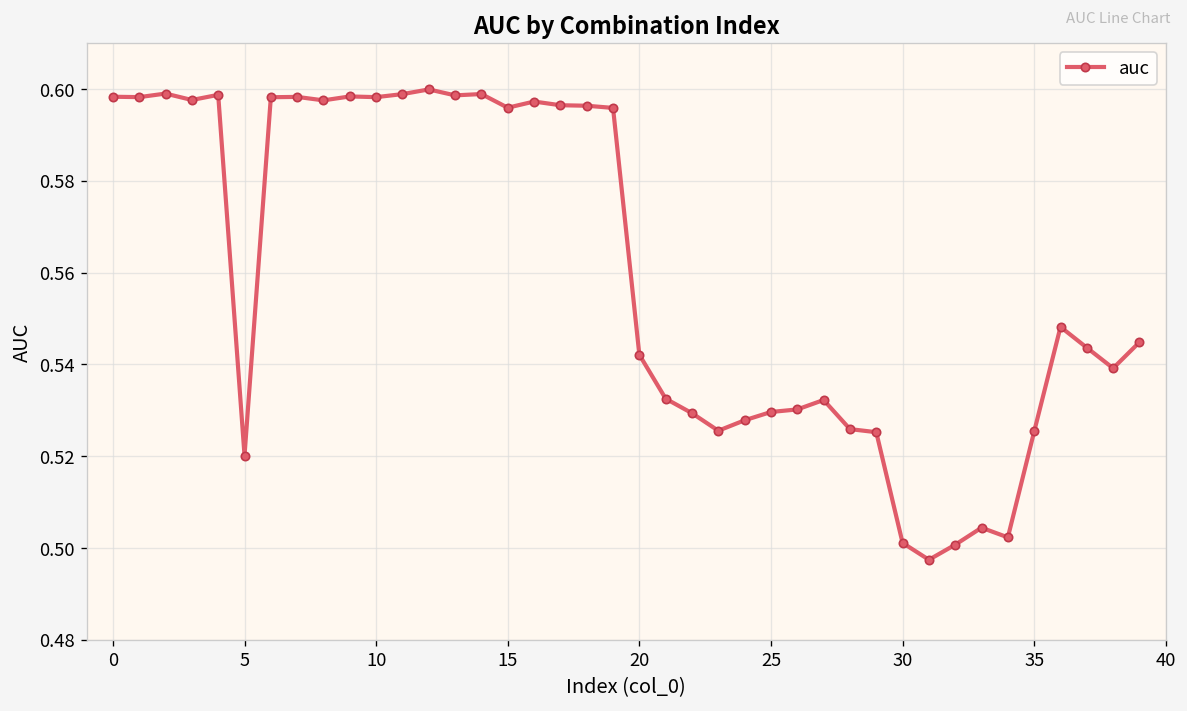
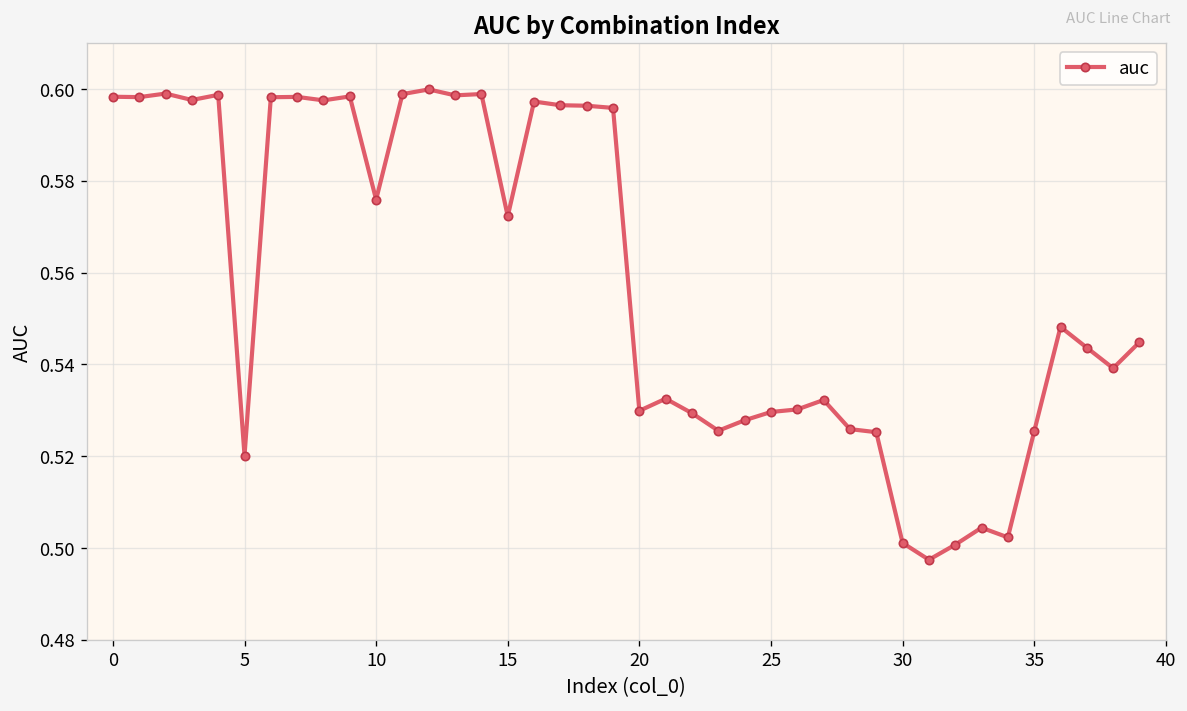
  {
    "0": 0.598,
    "5": 0.520,
-   "10": 0.598,
-   "15": 0.596,
-   "20": 0.542,
+   "10": 0.576,
+   "15": 0.572,
+   "20": 0.530,
    "25": 0.530,
    "30": 0.501,
    "35": 0.525
  }
